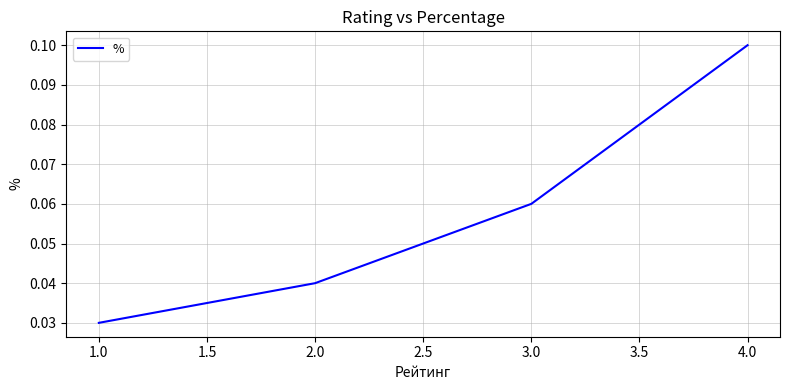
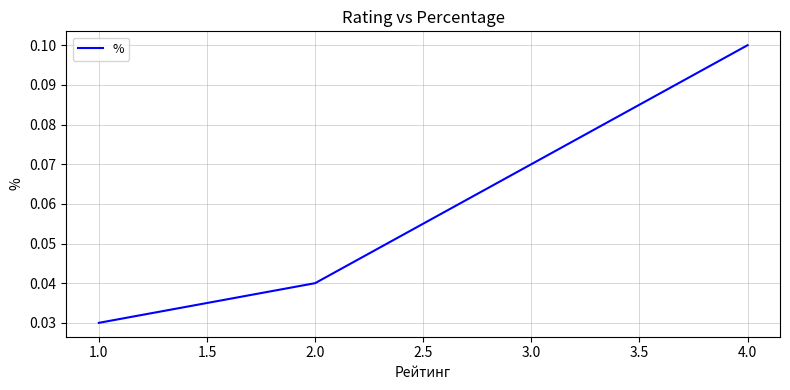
  {
    "1.0": 0.03,
    "2.0": 0.04,
-   "3.0": 0.06,
+   "3.0": 0.07,
    "4.0": 0.10
  }
